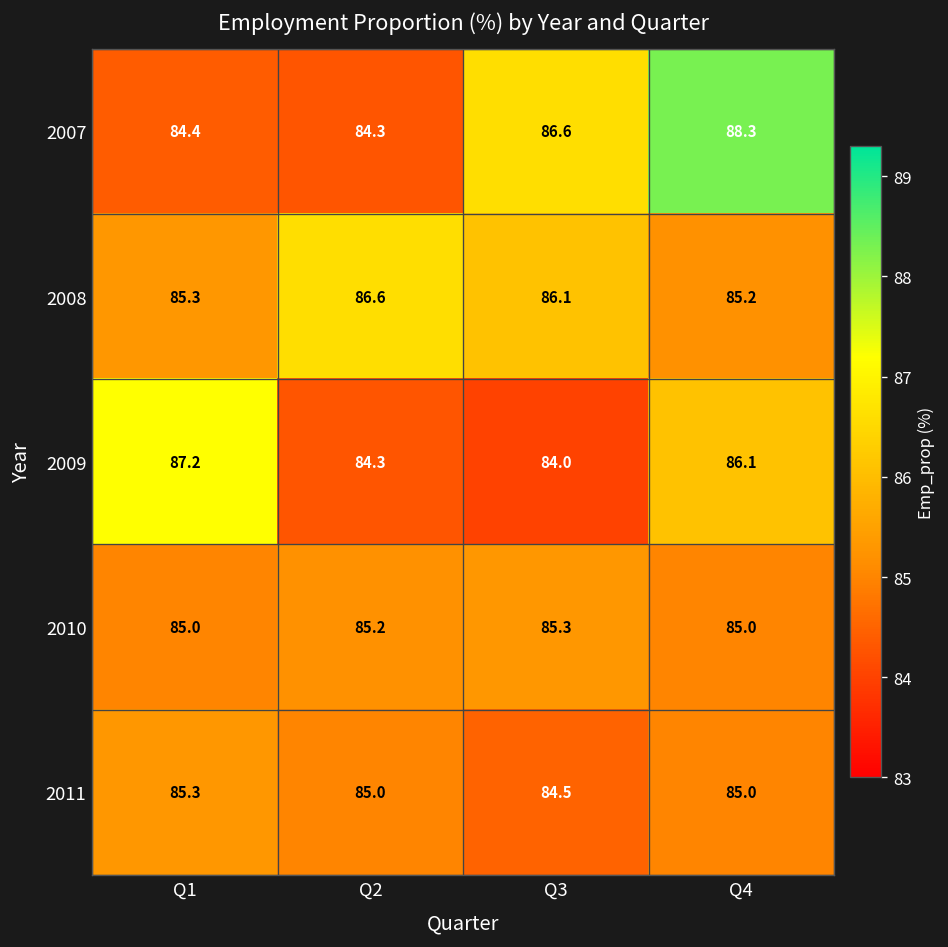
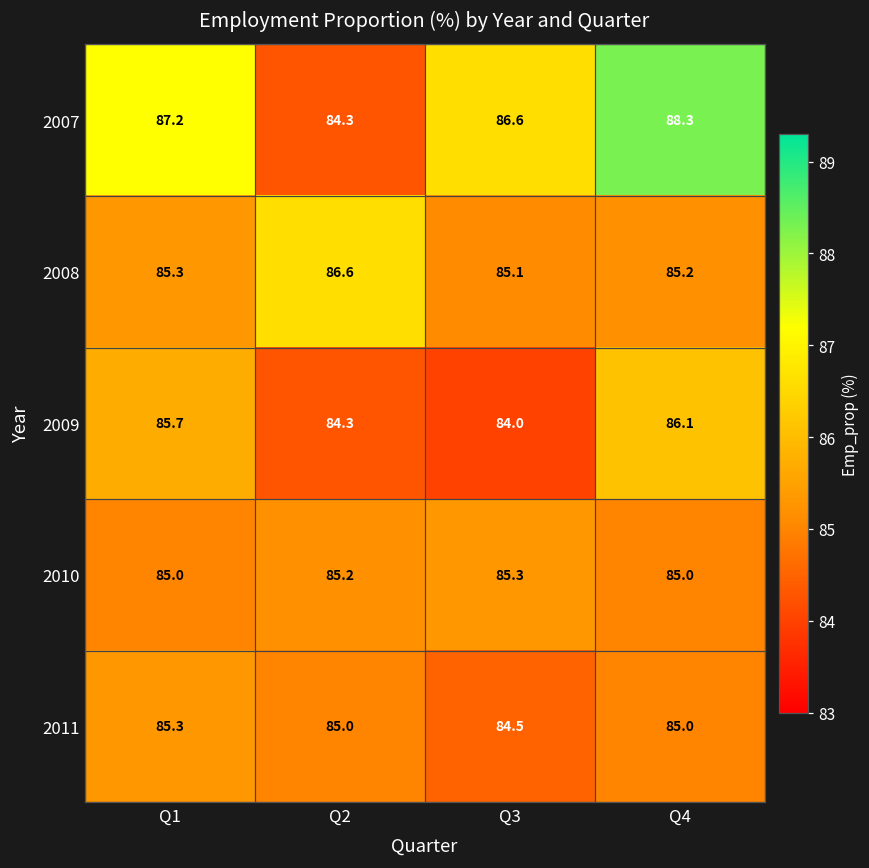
  {
    "2007": {
-     "Q1": 84.4,
+     "Q1": 87.2,
      "Q2": 84.3,
      "Q3": 86.6,
      "Q4": 88.3
    },
    "2008": {
      "Q1": 85.3,
      "Q2": 86.6,
-     "Q3": 86.1,
+     "Q3": 85.1,
      "Q4": 85.2
    },
    "2009": {
-     "Q1": 87.2,
+     "Q1": 85.7,
      "Q2": 84.3,
      "Q3": 84.0,
      "Q4": 86.1
    },
    "2010": {
      "Q1": 85.0,
      "Q2": 85.2,
      "Q3": 85.3,
      "Q4": 85.0
    },
    "2011": {
      "Q1": 85.3,
      "Q2": 85.0,
      "Q3": 84.5,
      "Q4": 85.0
    }
  }
